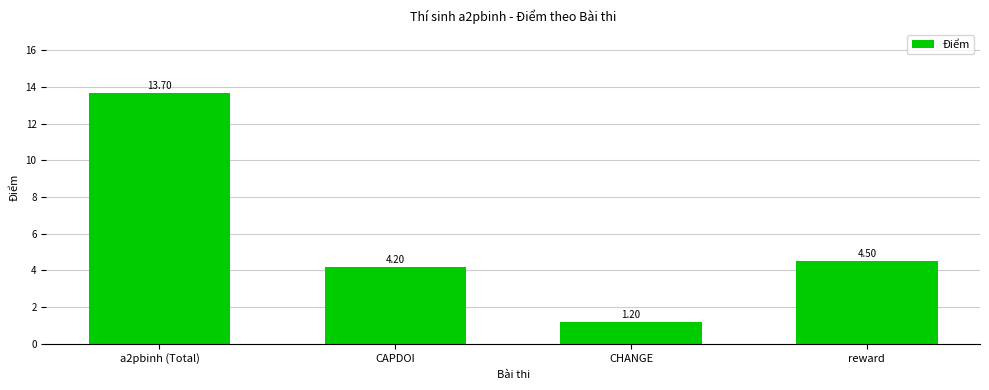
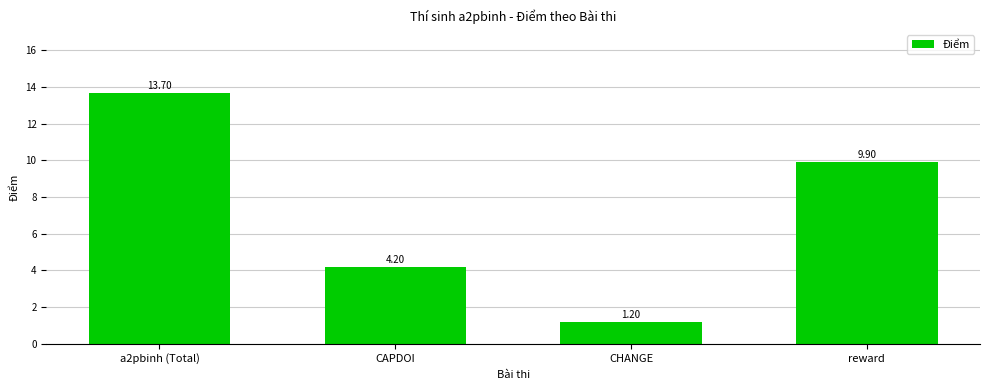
  {
    "a2pbinh (Total)": 13.70,
    "CAPDOI": 4.20,
    "CHANGE": 1.20,
-   "reward": 4.50
+   "reward": 9.90
  }
